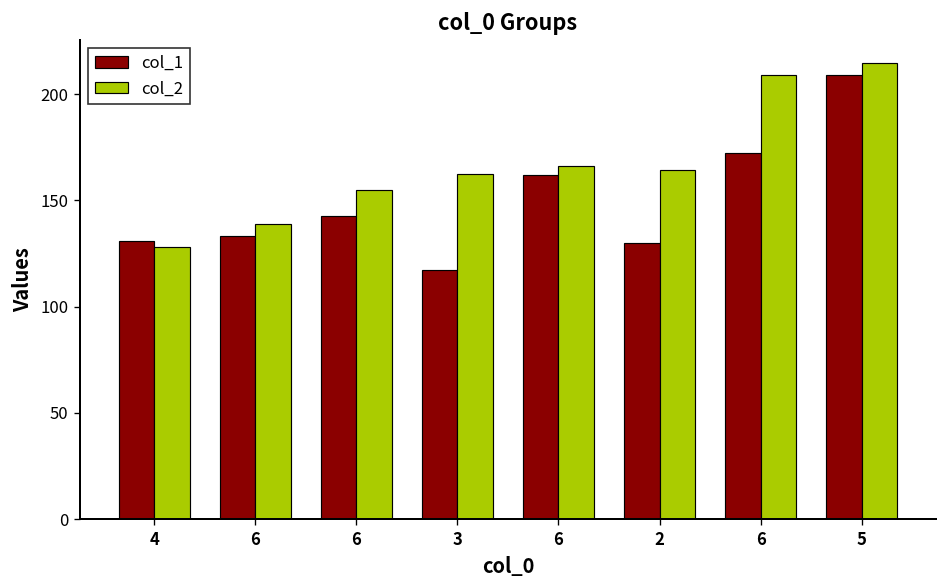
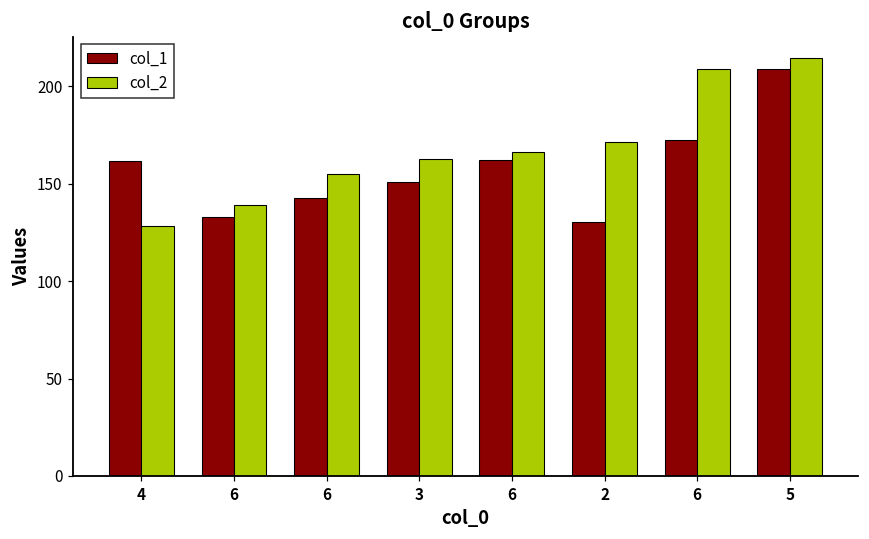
  {
    "col_1": {
-     "4": 131,
-     "3": 117,
+     "4": 162,
+     "3": 151,
      "2": 130,
      "5": 209
    },
    "col_2": {
      "4": 128,
      "3": 163,
-     "2": 165,
+     "2": 172,
      "5": 215
    }
  }
